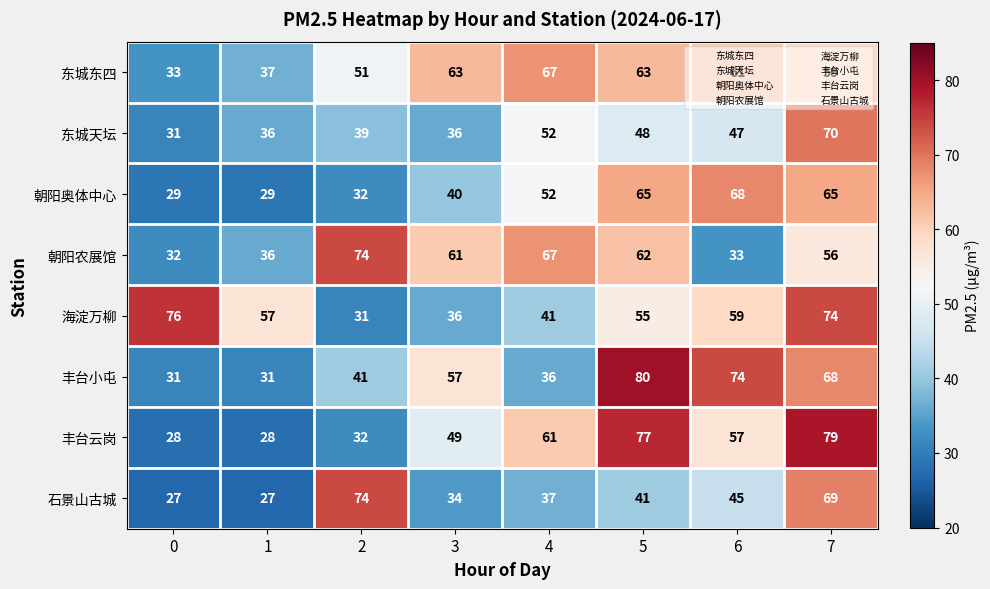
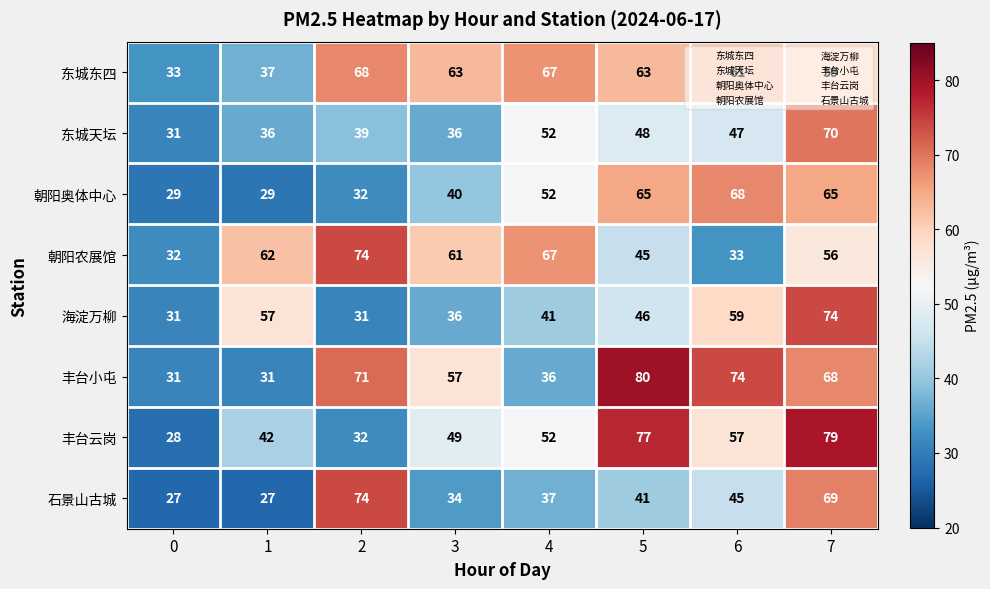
  {
    "东城东四": {
      "0": 33,
      "1": 37,
-     "2": 51,
+     "2": 68,
      "3": 63,
      "4": 67,
      "5": 63
    },
    "东城天坛": {
      "0": 31,
      "1": 36,
      "2": 39,
      "3": 36,
      "4": 52,
      "5": 48,
      "6": 47,
      "7": 70
    },
    "朝阳奥体中心": {
      "0": 29,
      "1": 29,
      "2": 32,
      "3": 40,
      "4": 52,
      "5": 65,
      "6": 68,
      "7": 65
    },
    "朝阳农展馆": {
      "0": 32,
-     "1": 36,
+     "1": 62,
      "2": 74,
      "3": 61,
      "4": 67,
-     "5": 62,
+     "5": 45,
      "6": 33,
      "7": 56
    },
    "海淀万柳": {
-     "0": 76,
+     "0": 31,
      "1": 57,
      "2": 31,
      "3": 36,
      "4": 41,
-     "5": 55,
+     "5": 46,
      "6": 59,
      "7": 74
    },
    "丰台小屯": {
      "0": 31,
      "1": 31,
-     "2": 41,
+     "2": 71,
      "3": 57,
      "4": 36,
      "5": 80,
      "6": 74,
      "7": 68
    },
    "丰台云岗": {
      "0": 28,
-     "1": 28,
+     "1": 42,
      "2": 32,
      "3": 49,
-     "4": 61,
+     "4": 52,
      "5": 77,
      "6": 57,
      "7": 79
    },
    "石景山古城": {
      "0": 27,
      "1": 27,
      "2": 74,
      "3": 34,
      "4": 37,
      "5": 41,
      "6": 45,
      "7": 69
    }
  }
